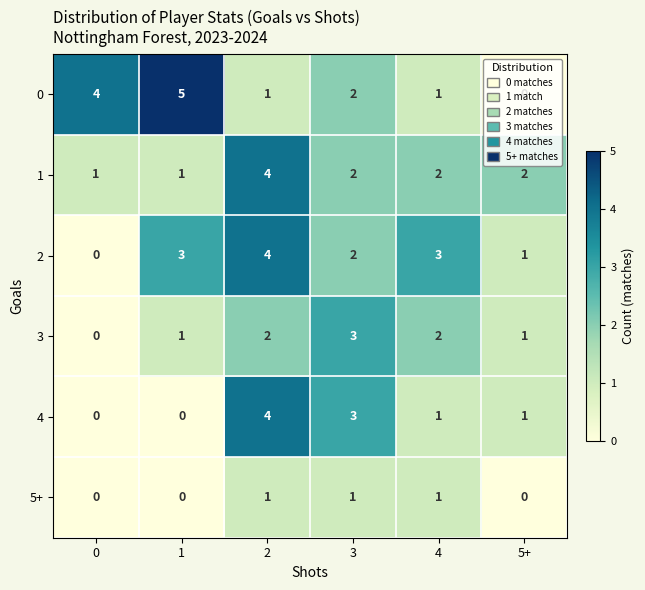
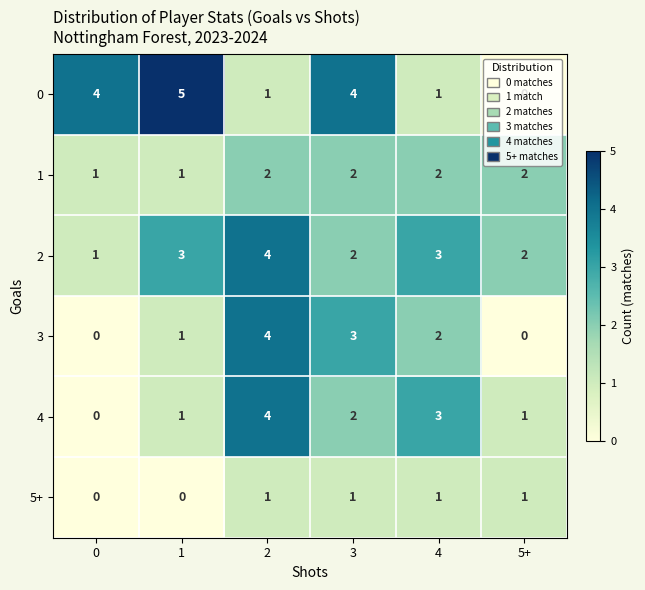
  {
    "0": {
      "0": 4,
      "1": 5,
      "2": 1,
-     "3": 2,
+     "3": 4,
      "4": 1
    },
    "1": {
      "0": 1,
      "1": 1,
-     "2": 4,
+     "2": 2,
      "3": 2,
      "4": 2,
      "5+": 2
    },
    "2": {
-     "0": 0,
+     "0": 1,
      "1": 3,
      "2": 4,
      "3": 2,
      "4": 3,
-     "5+": 1
+     "5+": 2
    },
    "3": {
      "0": 0,
      "1": 1,
-     "2": 2,
+     "2": 4,
      "3": 3,
      "4": 2,
-     "5+": 1
+     "5+": 0
    },
    "4": {
      "0": 0,
-     "1": 0,
+     "1": 1,
      "2": 4,
-     "3": 3,
-     "4": 1,
+     "3": 2,
+     "4": 3,
      "5+": 1
    },
    "5+": {
      "0": 0,
      "1": 0,
      "2": 1,
      "3": 1,
      "4": 1,
-     "5+": 0
+     "5+": 1
    }
  }
